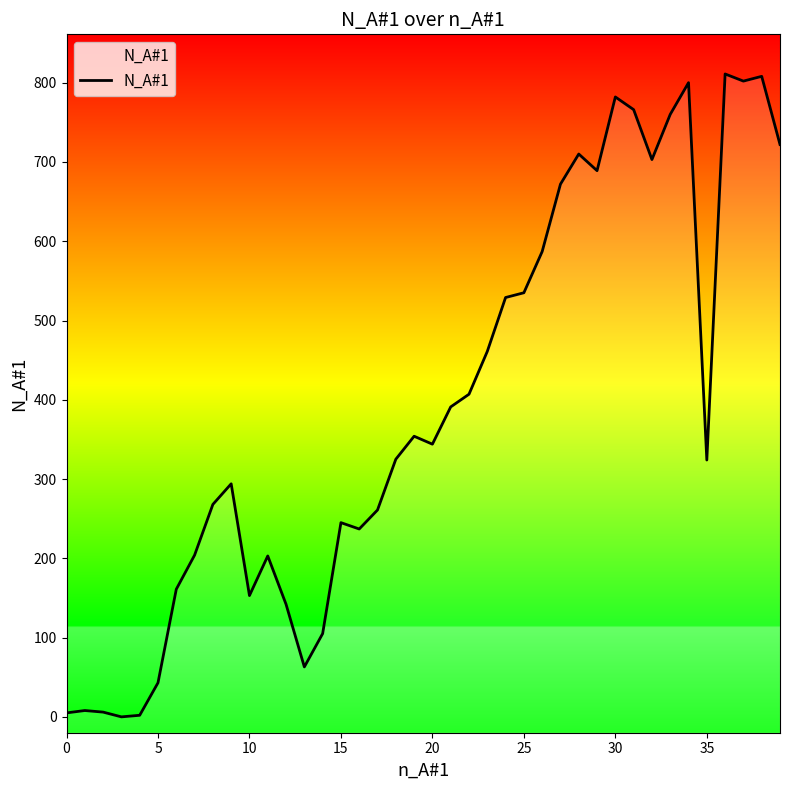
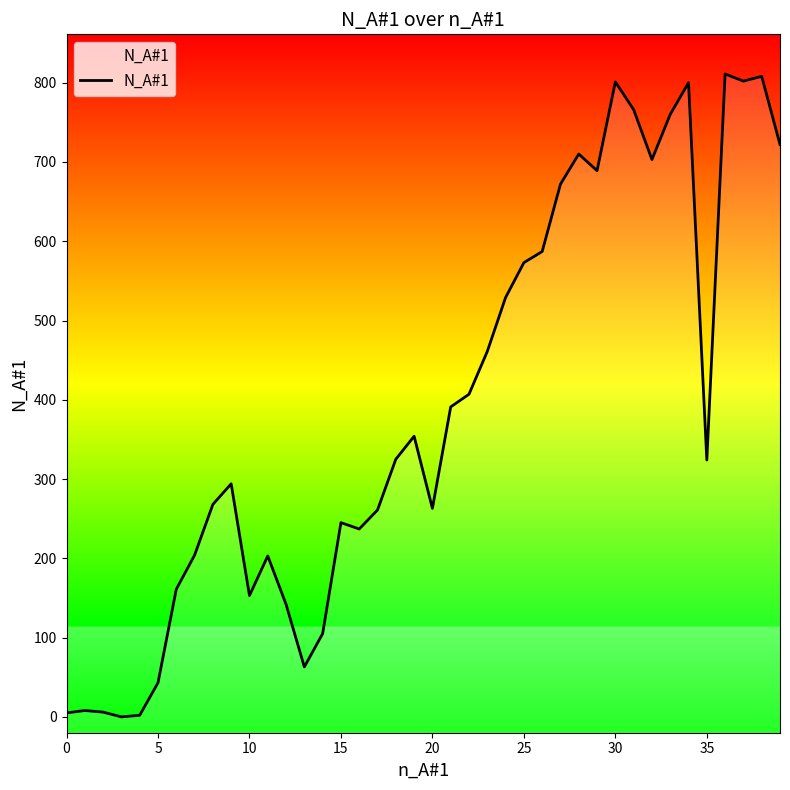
  {
    "0": 10,
    "5": 40,
    "10": 150,
    "15": 250,
-   "20": 340,
-   "25": 540,
-   "30": 780,
+   "20": 260,
+   "25": 570,
+   "30": 800,
    "35": 320
  }
